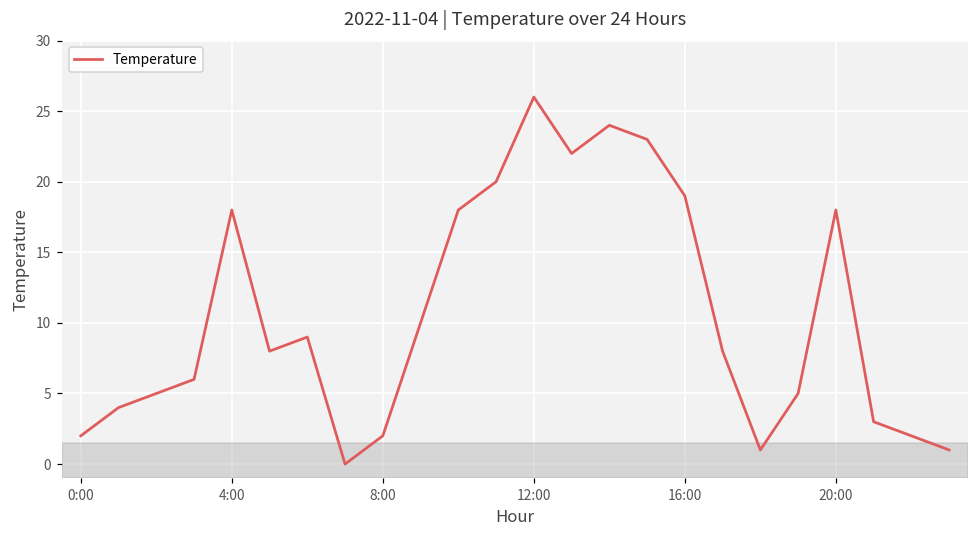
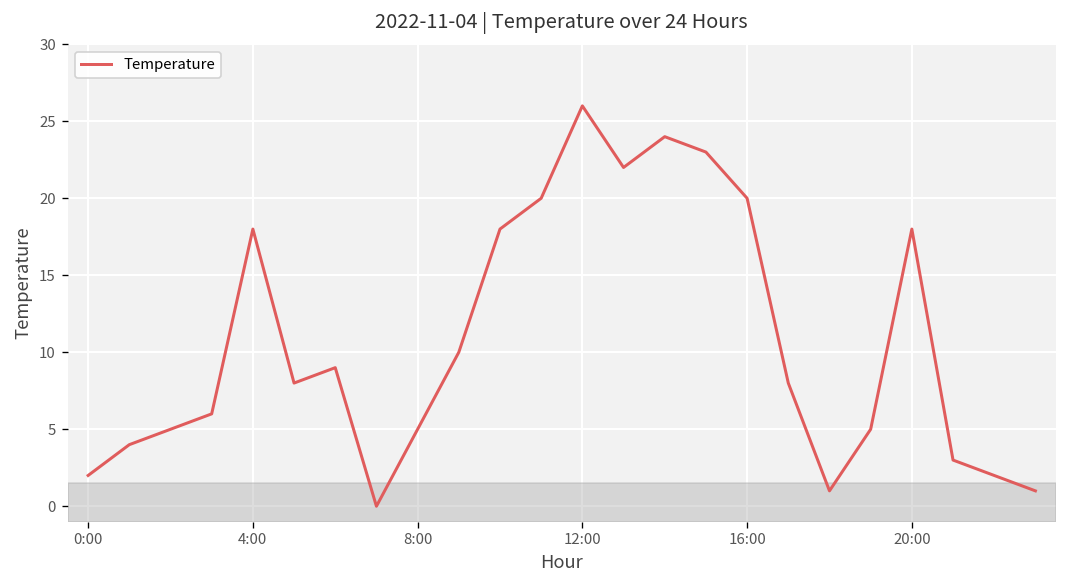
  {
    "0:00": 2,
    "4:00": 18,
-   "8:00": 2,
+   "8:00": 5,
    "12:00": 26,
-   "16:00": 19,
+   "16:00": 20,
    "20:00": 18
  }
